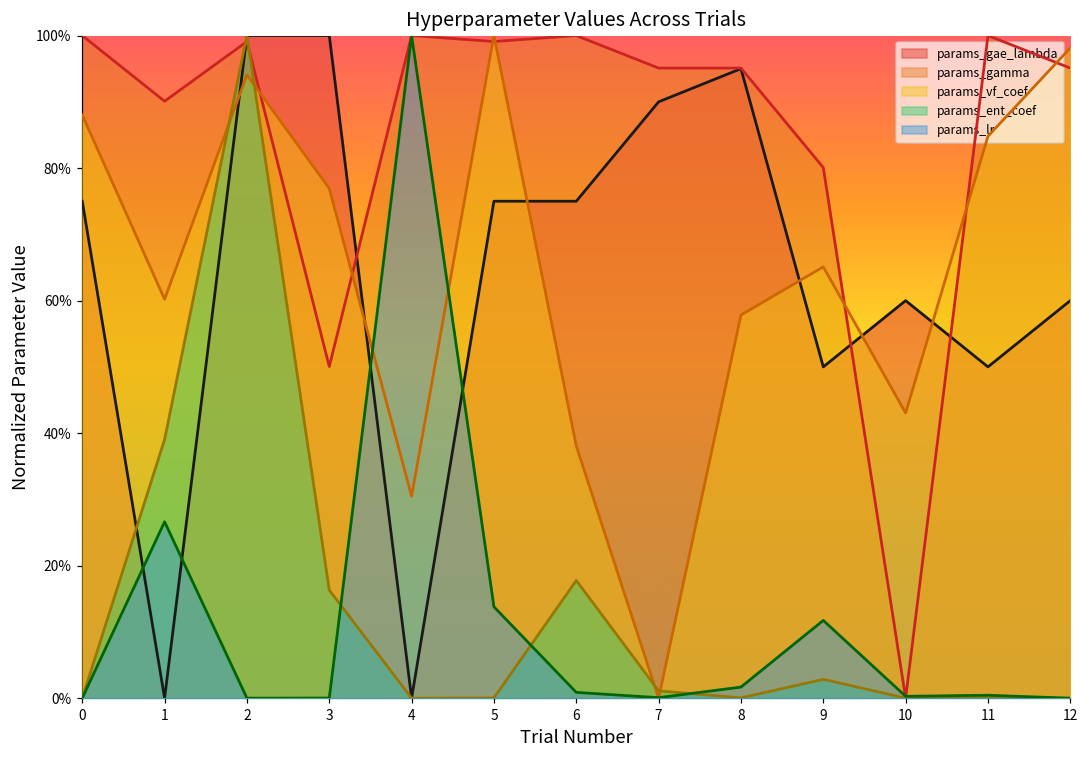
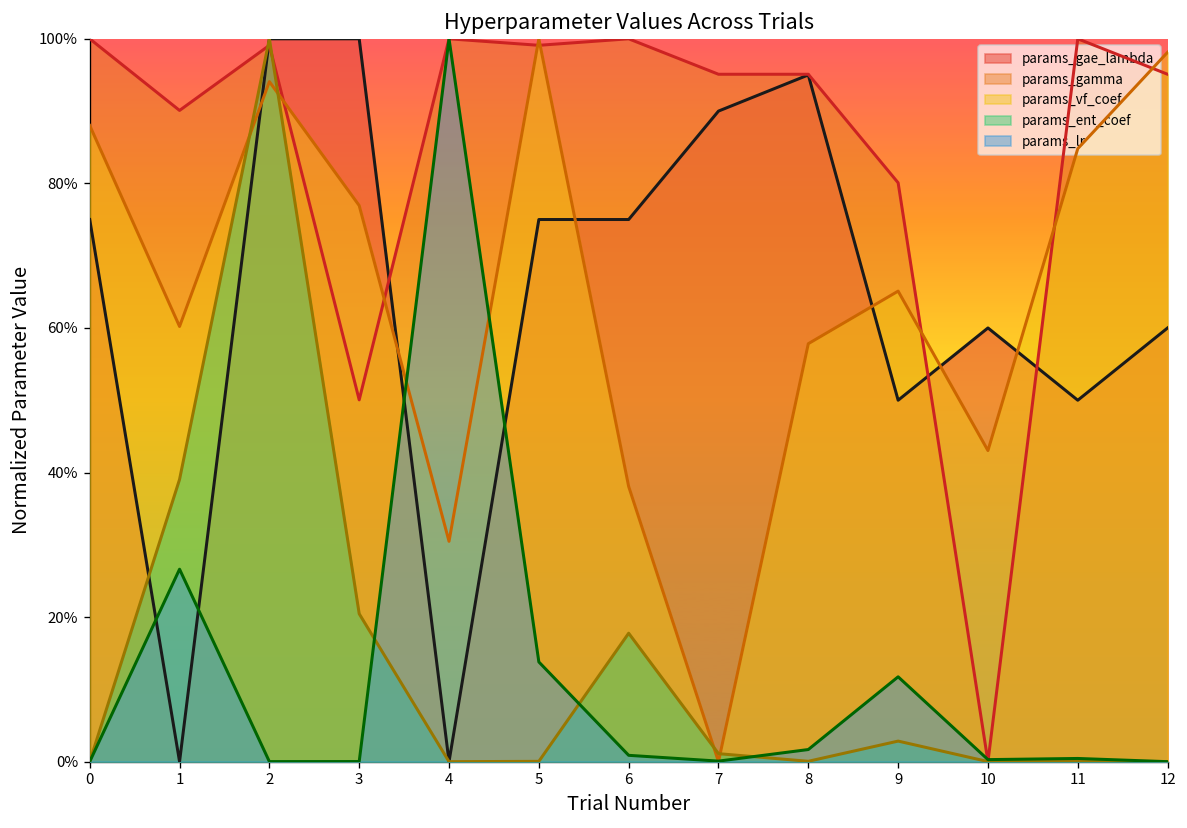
  {
    "params_ent_coef": {
      "1": "39%",
-     "3": "16%",
+     "3": "20%",
      "5": "0%",
      "6": "18%",
      "7": "1%",
      "8": "0%",
      "9": "3%",
      "11": "0%"
    },
    "params_lr": {
      "1": "27%",
      "2": "0%",
      "3": "0%",
      "5": "14%",
      "6": "1%",
      "8": "2%",
      "9": "12%",
      "11": "0%"
    }
  }
